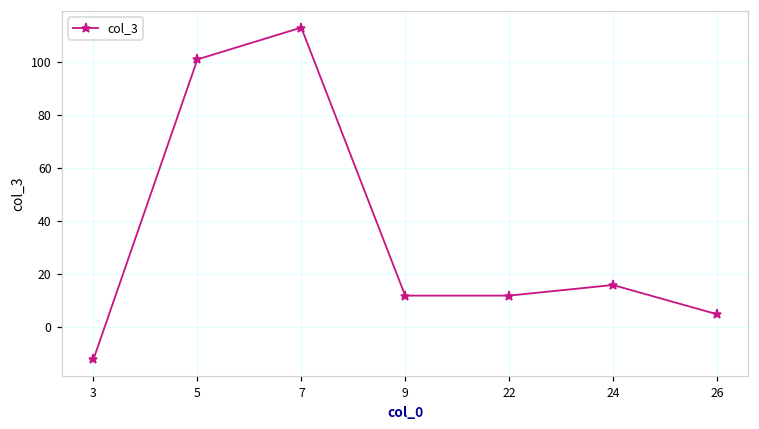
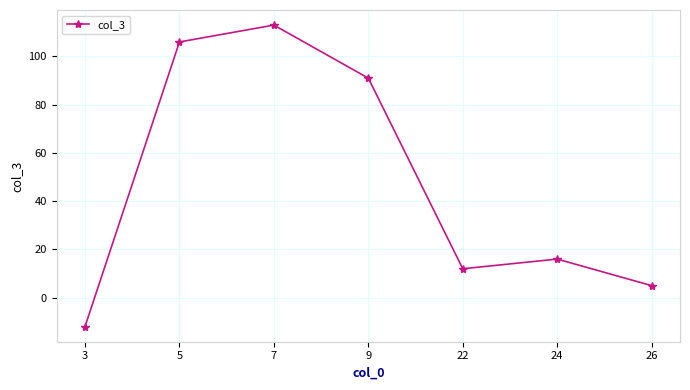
  {
    "3": -12,
-   "5": 101,
+   "5": 106,
    "7": 113,
-   "9": 12,
+   "9": 91,
    "22": 12,
    "24": 16,
    "26": 5
  }
